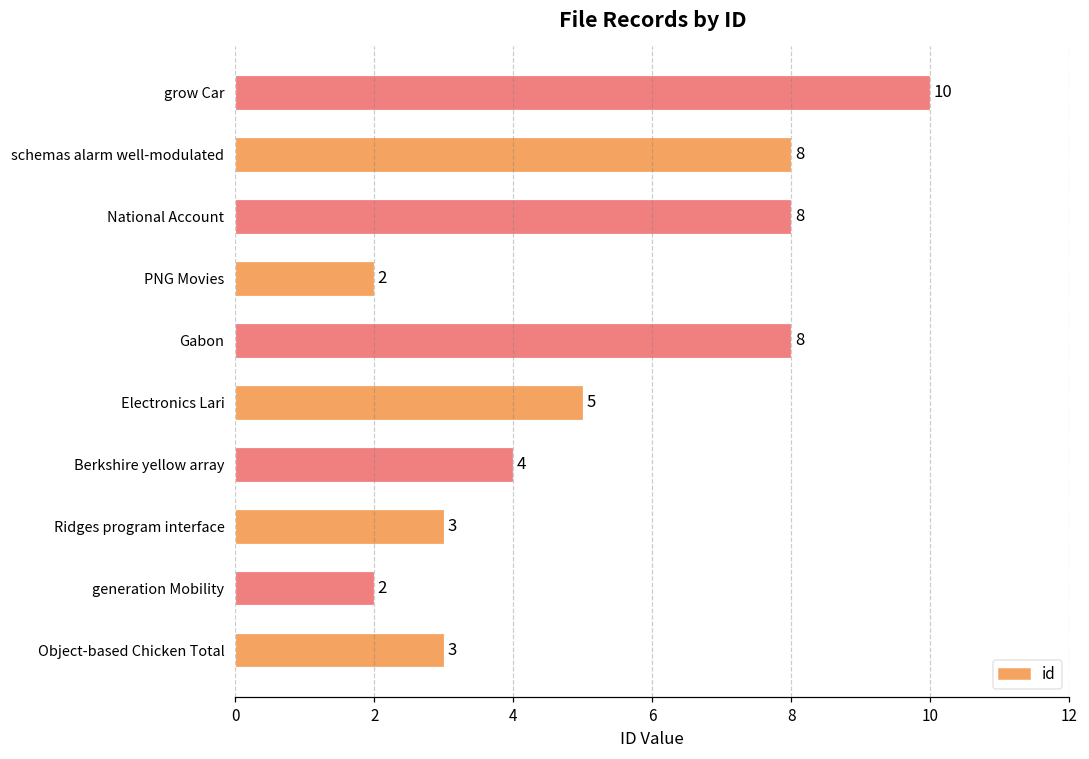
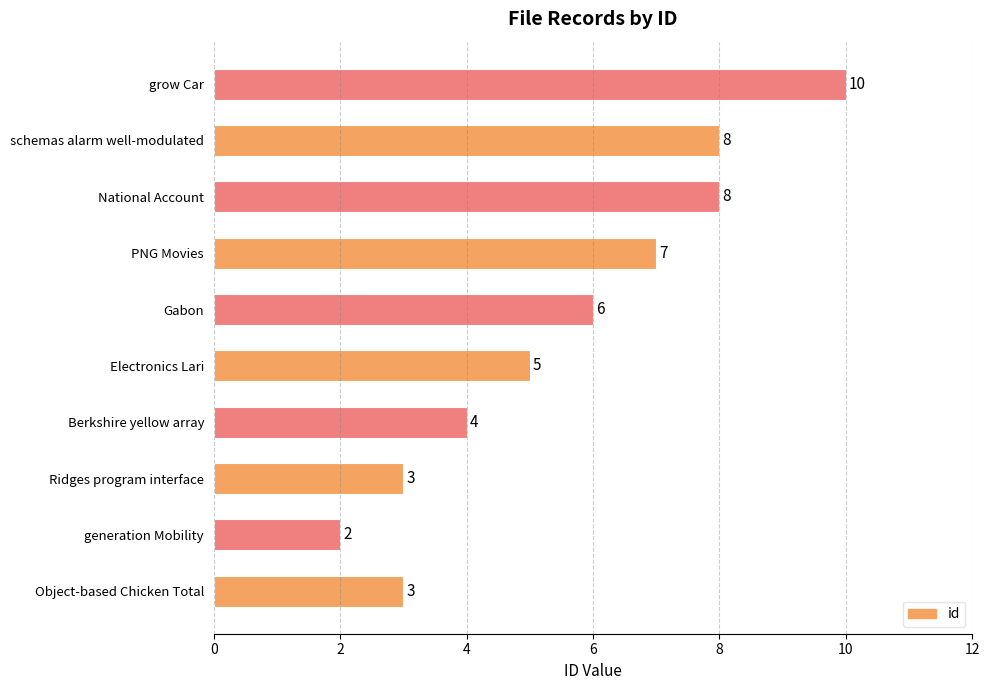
  {
    "grow Car": 10,
    "schemas alarm well-modulated": 8,
    "National Account": 8,
-   "PNG Movies": 2,
-   "Gabon": 8,
+   "PNG Movies": 7,
+   "Gabon": 6,
    "Electronics Lari": 5,
    "Berkshire yellow array": 4,
    "Ridges program interface": 3,
    "generation Mobility": 2,
    "Object-based Chicken Total": 3
  }
